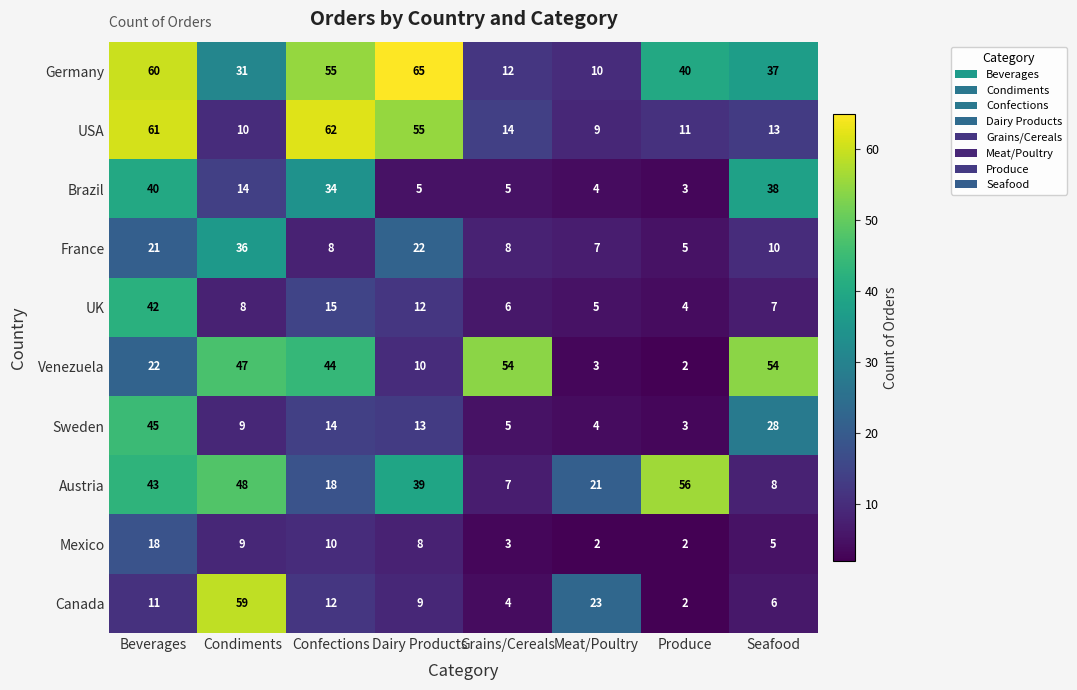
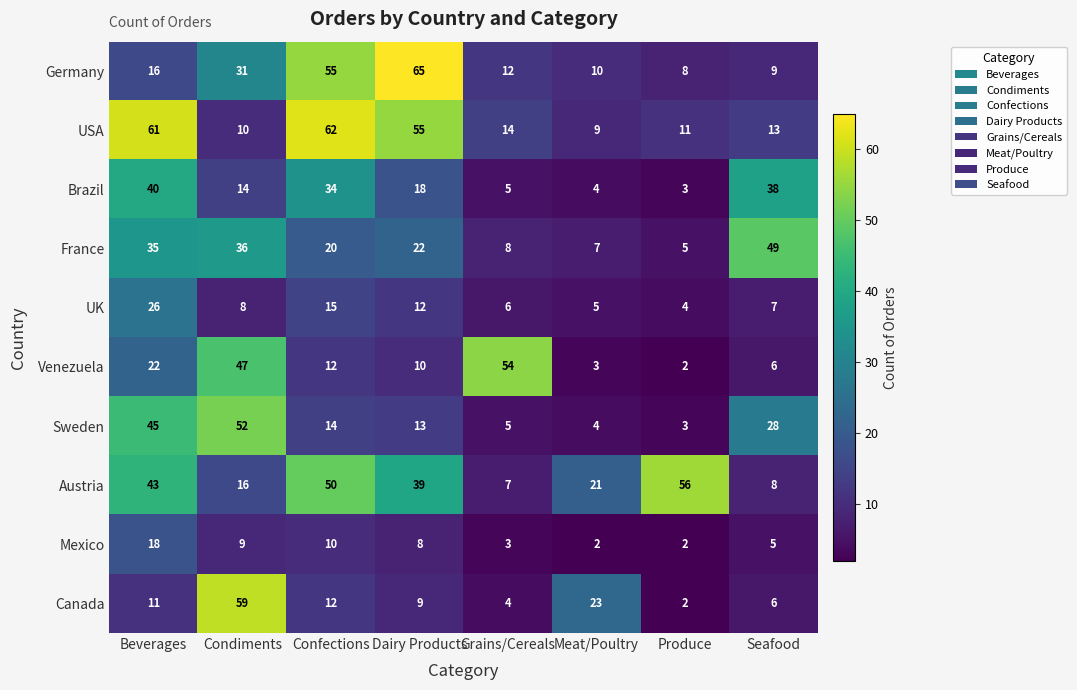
  {
    "Germany": {
-     "Beverages": 60,
+     "Beverages": 16,
      "Condiments": 31,
      "Confections": 55,
      "Dairy Products": 65,
      "Grains/Cereals": 12,
      "Meat/Poultry": 10,
-     "Produce": 40,
-     "Seafood": 37
+     "Produce": 8,
+     "Seafood": 9
    },
    "USA": {
      "Beverages": 61,
      "Condiments": 10,
      "Confections": 62,
      "Dairy Products": 55,
      "Grains/Cereals": 14,
      "Meat/Poultry": 9,
      "Produce": 11,
      "Seafood": 13
    },
    "Brazil": {
      "Beverages": 40,
      "Condiments": 14,
      "Confections": 34,
-     "Dairy Products": 5,
+     "Dairy Products": 18,
      "Grains/Cereals": 5,
      "Meat/Poultry": 4,
      "Produce": 3,
      "Seafood": 38
    },
    "France": {
-     "Beverages": 21,
+     "Beverages": 35,
      "Condiments": 36,
-     "Confections": 8,
+     "Confections": 20,
      "Dairy Products": 22,
      "Grains/Cereals": 8,
      "Meat/Poultry": 7,
      "Produce": 5,
-     "Seafood": 10
+     "Seafood": 49
    },
    "UK": {
-     "Beverages": 42,
+     "Beverages": 26,
      "Condiments": 8,
      "Confections": 15,
      "Dairy Products": 12,
      "Grains/Cereals": 6,
      "Meat/Poultry": 5,
      "Produce": 4,
      "Seafood": 7
    },
    "Venezuela": {
      "Beverages": 22,
      "Condiments": 47,
-     "Confections": 44,
+     "Confections": 12,
      "Dairy Products": 10,
      "Grains/Cereals": 54,
      "Meat/Poultry": 3,
      "Produce": 2,
-     "Seafood": 54
+     "Seafood": 6
    },
    "Sweden": {
      "Beverages": 45,
-     "Condiments": 9,
+     "Condiments": 52,
      "Confections": 14,
      "Dairy Products": 13,
      "Grains/Cereals": 5,
      "Meat/Poultry": 4,
      "Produce": 3,
      "Seafood": 28
    },
    "Austria": {
      "Beverages": 43,
-     "Condiments": 48,
-     "Confections": 18,
+     "Condiments": 16,
+     "Confections": 50,
      "Dairy Products": 39,
      "Grains/Cereals": 7,
      "Meat/Poultry": 21,
      "Produce": 56,
      "Seafood": 8
    },
    "Mexico": {
      "Beverages": 18,
      "Condiments": 9,
      "Confections": 10,
      "Dairy Products": 8,
      "Grains/Cereals": 3,
      "Meat/Poultry": 2,
      "Produce": 2,
      "Seafood": 5
    },
    "Canada": {
      "Beverages": 11,
      "Condiments": 59,
      "Confections": 12,
      "Dairy Products": 9,
      "Grains/Cereals": 4,
      "Meat/Poultry": 23,
      "Produce": 2,
      "Seafood": 6
    }
  }
